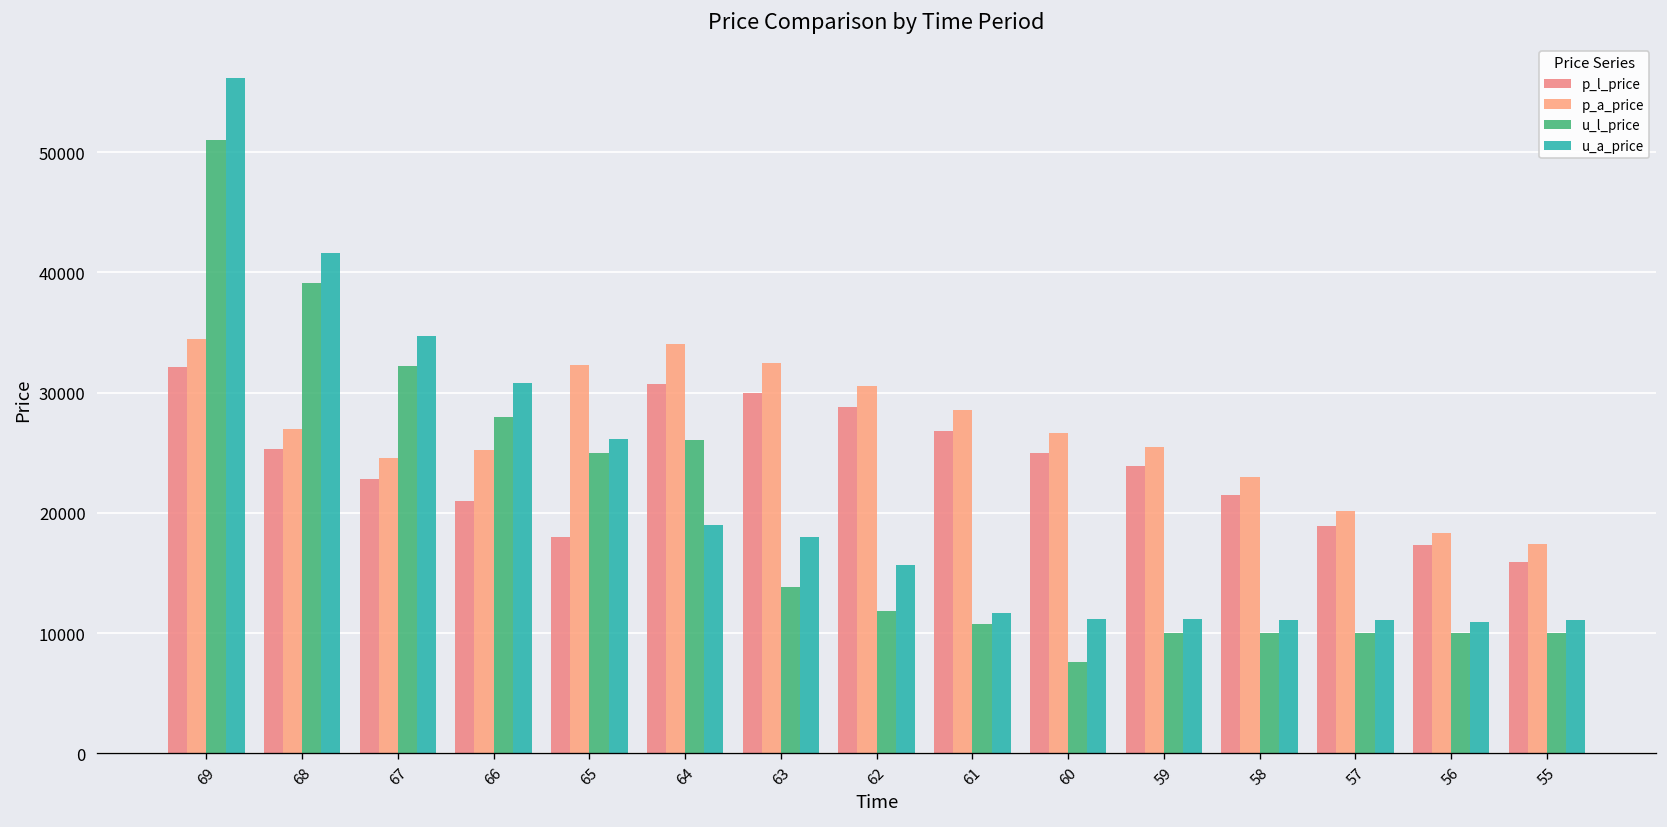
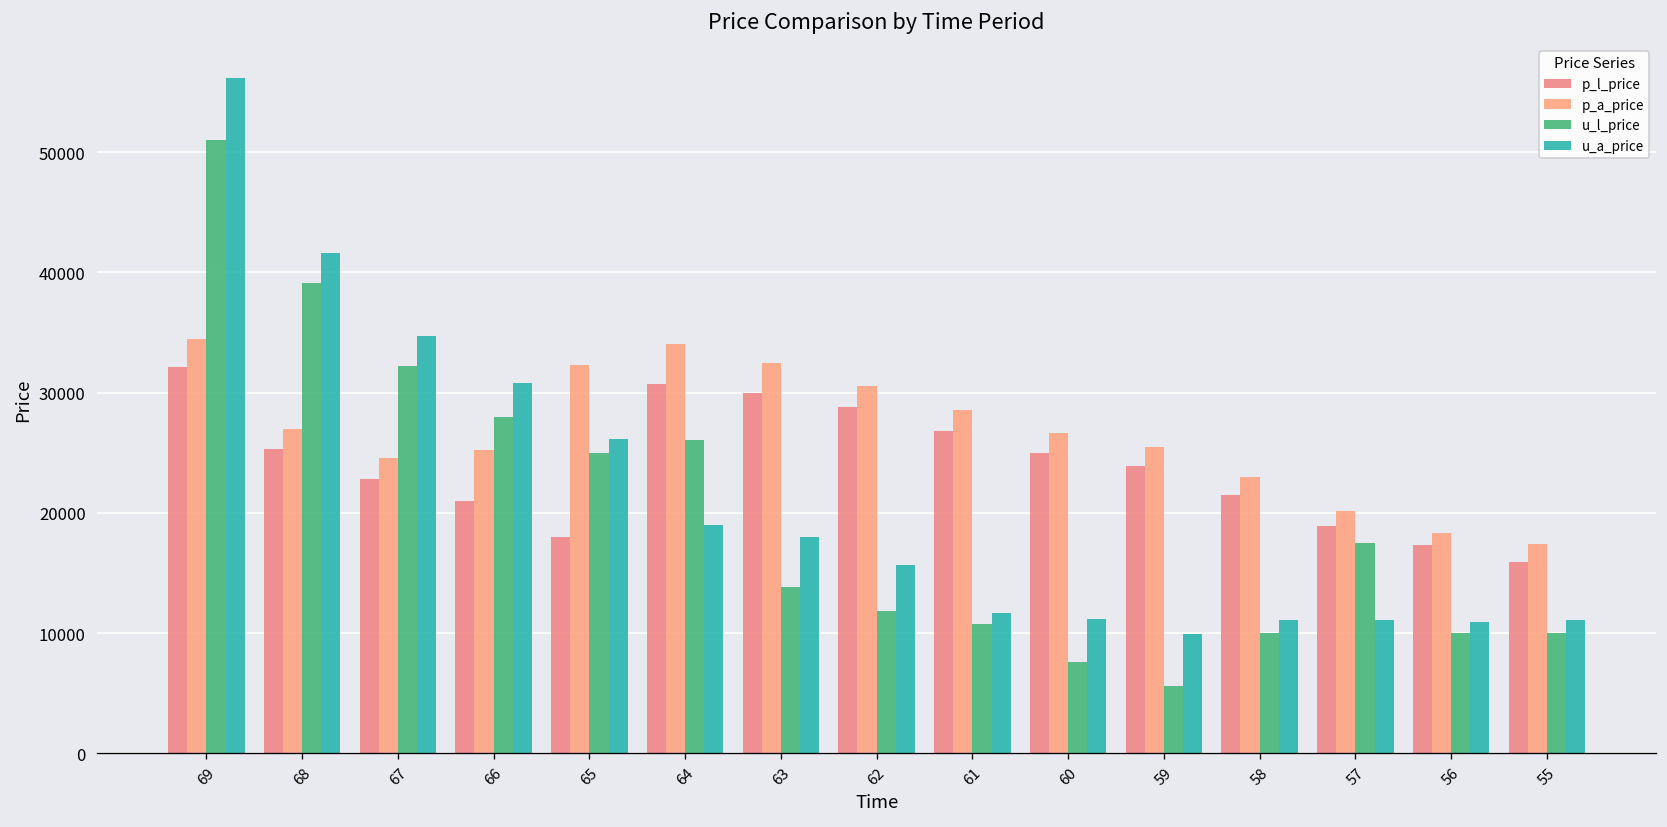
  {
    "u_l_price": {
      "69": 51000,
      "68": 39100,
      "67": 32200,
      "66": 28000,
      "65": 25000,
      "64": 26100,
      "63": 13800,
      "62": 11800,
      "61": 10800,
      "60": 7600,
-     "59": 10000,
+     "59": 5600,
      "58": 10000,
-     "57": 10000,
+     "57": 17500,
      "56": 10000,
      "55": 10000
    },
    "u_a_price": {
      "69": 56200,
      "68": 41700,
      "67": 34700,
      "66": 30800,
      "65": 26100,
      "64": 19000,
      "63": 18000,
      "62": 15700,
      "61": 11700,
      "60": 11200,
-     "59": 11100,
+     "59": 10000,
      "58": 11100,
      "57": 11100,
      "56": 10900,
      "55": 11100
    }
  }
